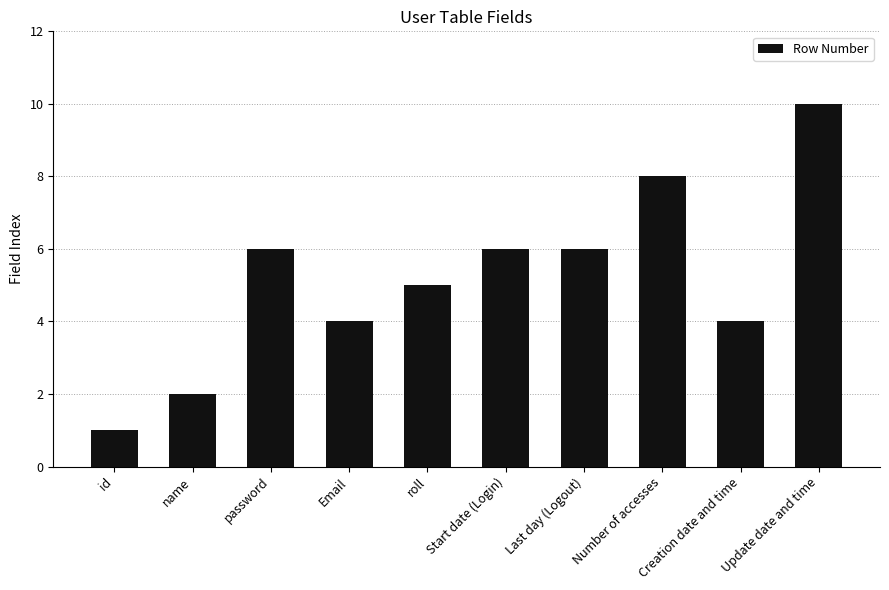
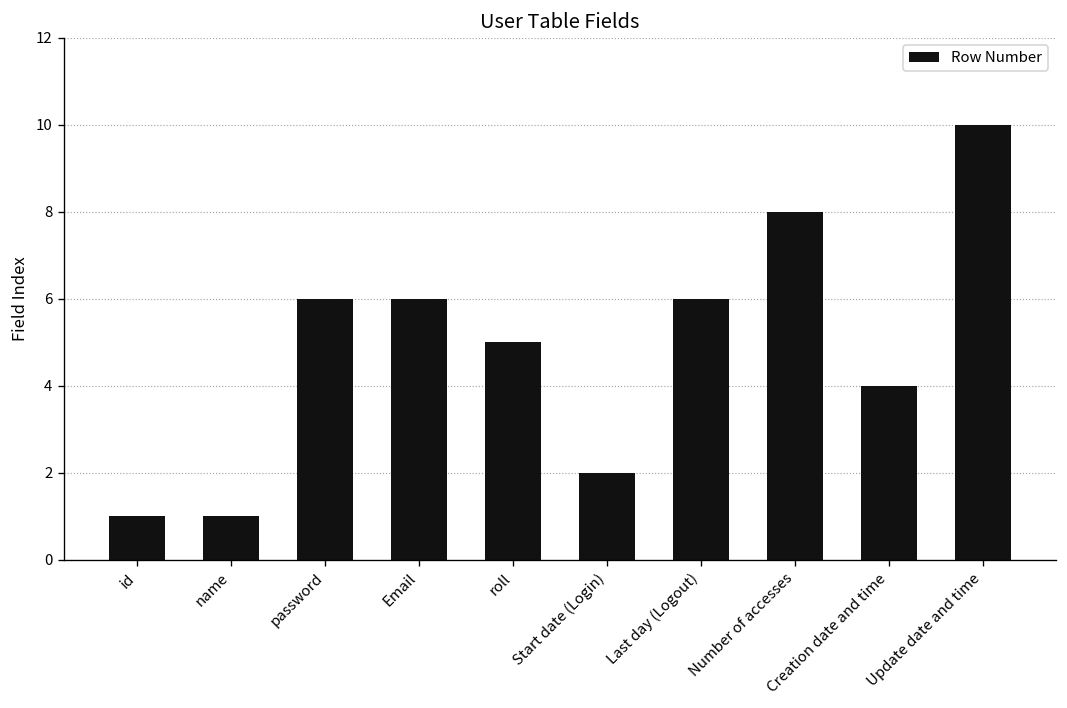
  {
    "id": 1,
-   "name": 2,
+   "name": 1,
    "password": 6,
-   "Email": 4,
+   "Email": 6,
    "roll": 5,
-   "Start date (Login)": 6,
+   "Start date (Login)": 2,
    "Last day (Logout)": 6,
    "Number of accesses": 8,
    "Creation date and time": 4,
    "Update date and time": 10
  }
